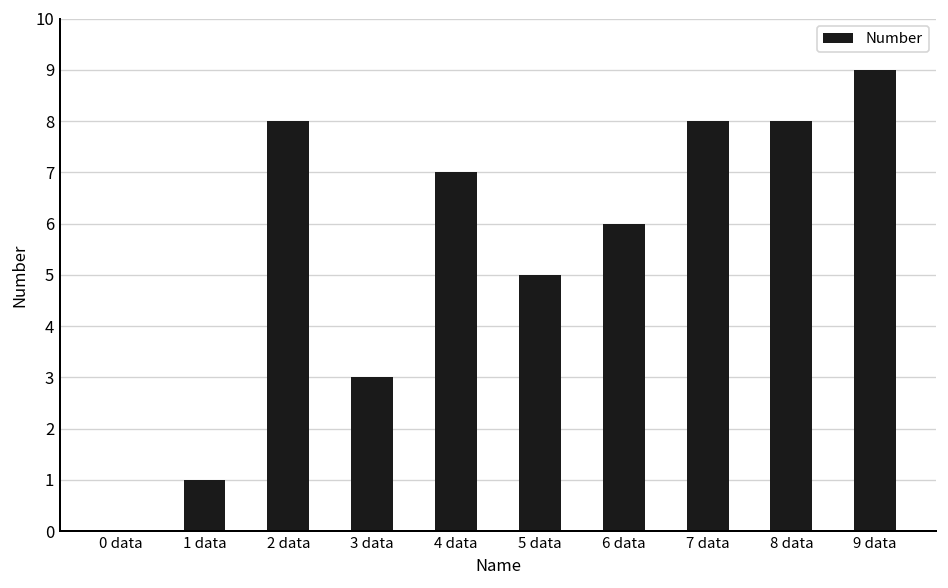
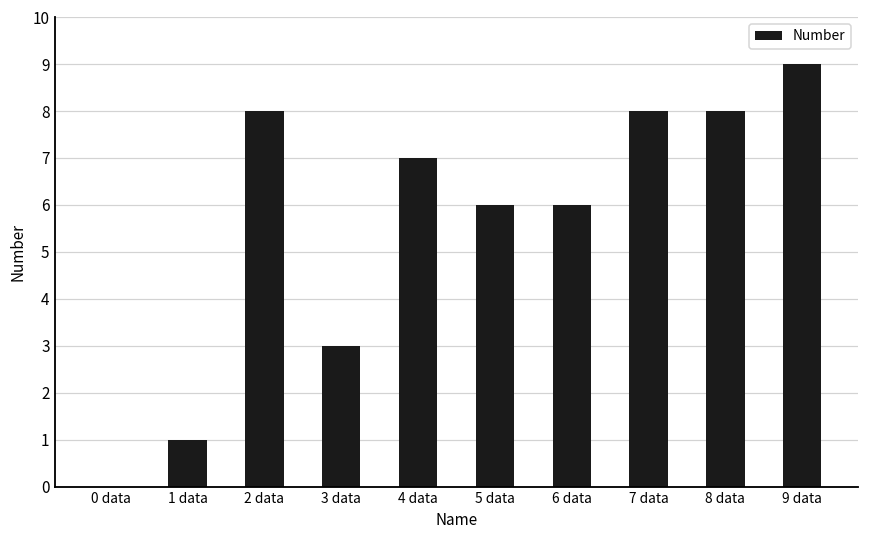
  {
    "0 data": 0,
    "1 data": 1,
    "2 data": 8,
    "3 data": 3,
    "4 data": 7,
-   "5 data": 5,
+   "5 data": 6,
    "6 data": 6,
    "7 data": 8,
    "8 data": 8,
    "9 data": 9
  }
